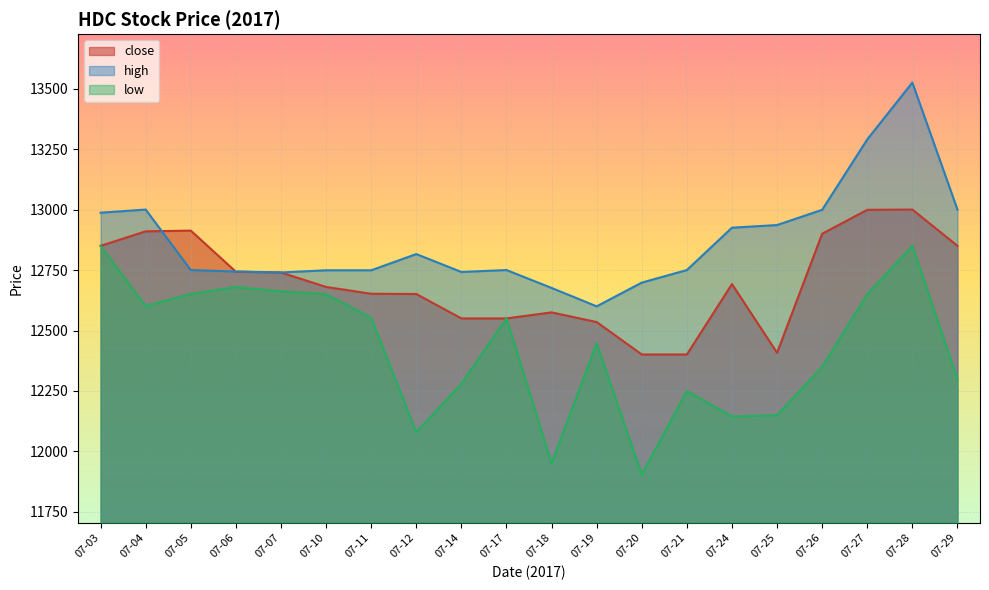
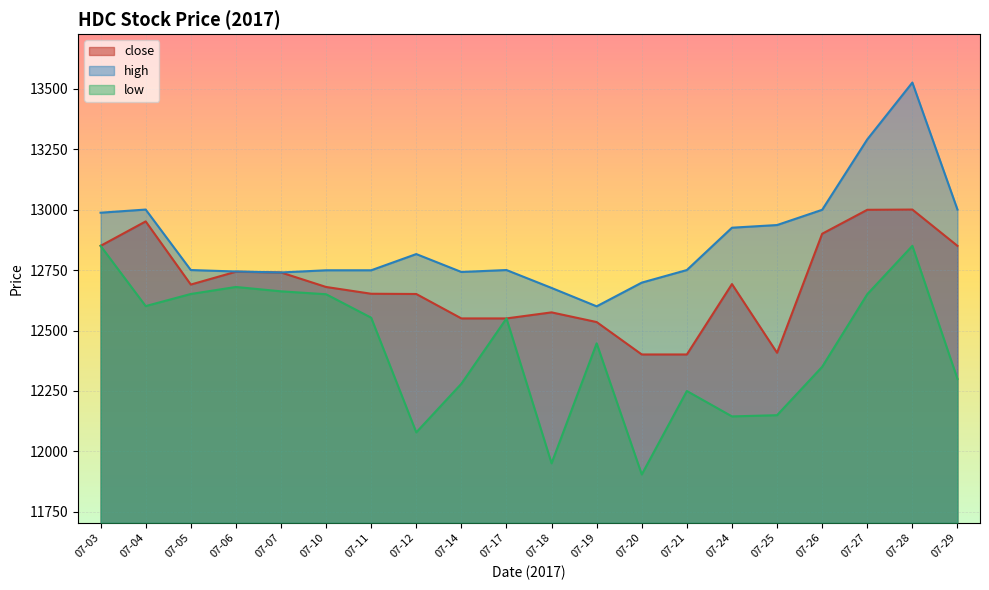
  {
    "close": {
-     "07-04": 12910,
-     "07-05": 12910,
+     "07-04": 12950,
+     "07-05": 12690,
      "07-10": 12680,
      "07-11": 12650,
      "07-12": 12650,
      "07-14": 12550,
      "07-18": 12580,
      "07-19": 12540,
      "07-20": 12400,
      "07-21": 12400,
      "07-24": 12690,
      "07-25": 12410,
      "07-26": 12900,
      "07-27": 13000,
      "07-28": 13000,
      "07-29": 12850
    },
    "high": {
      "07-03": 12990,
      "07-04": 13000,
      "07-05": 12750,
      "07-10": 12750,
      "07-11": 12750,
      "07-12": 12820,
      "07-14": 12740,
      "07-17": 12750,
      "07-18": 12680,
      "07-19": 12600,
      "07-20": 12700,
      "07-21": 12750,
      "07-24": 12930,
      "07-25": 12940,
      "07-26": 13000,
      "07-27": 13290,
      "07-28": 13530,
      "07-29": 13000
    },
    "low": {
      "07-04": 12600,
      "07-05": 12650,
      "07-06": 12680,
      "07-07": 12660,
      "07-10": 12650,
      "07-11": 12550,
      "07-12": 12080,
      "07-14": 12280,
      "07-18": 11950,
      "07-19": 12450,
      "07-20": 11910,
      "07-21": 12250,
      "07-24": 12150,
      "07-25": 12150,
      "07-26": 12350,
      "07-27": 12650,
      "07-28": 12850,
      "07-29": 12300
    }
  }
